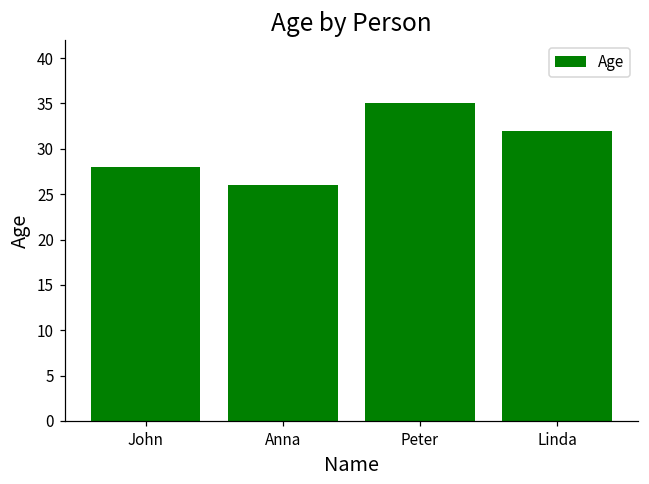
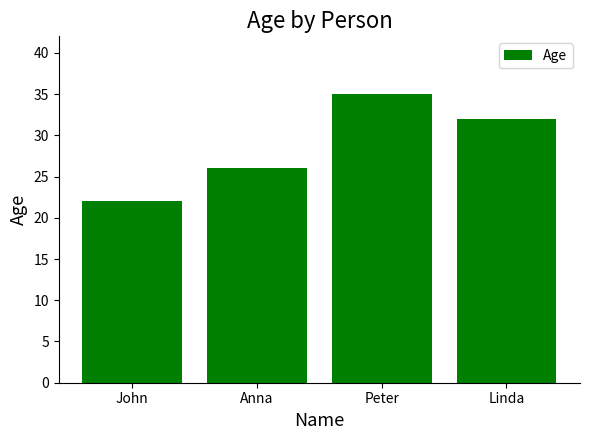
  {
-   "John": 28,
+   "John": 22,
    "Anna": 26,
    "Peter": 35,
    "Linda": 32
  }
